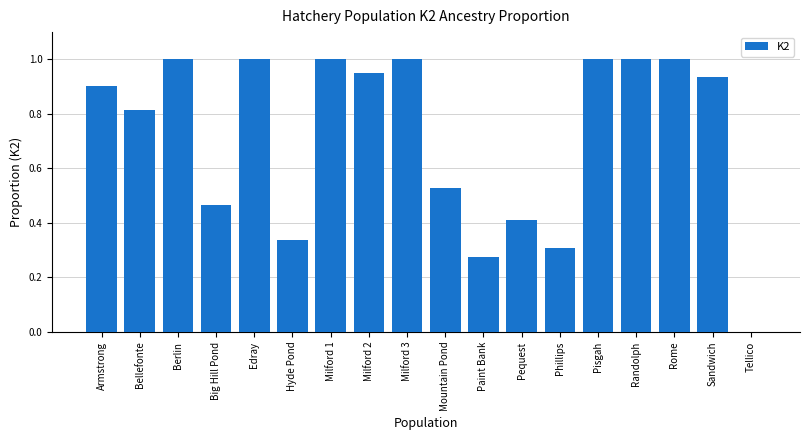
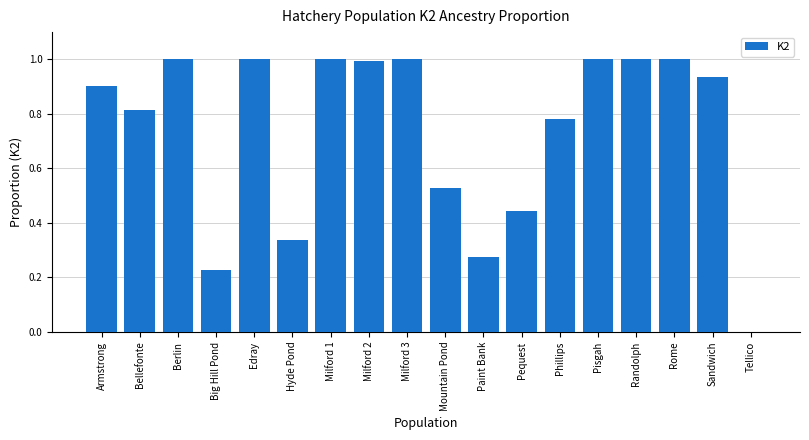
  {
    "Armstrong": 0.90,
    "Bellefonte": 0.81,
    "Berlin": 1.00,
-   "Big Hill Pond": 0.46,
+   "Big Hill Pond": 0.23,
    "Edray": 1.00,
    "Hyde Pond": 0.34,
    "Milford 1": 1.00,
-   "Milford 2": 0.95,
+   "Milford 2": 0.99,
    "Milford 3": 1.00,
    "Mountain Pond": 0.53,
    "Paint Bank": 0.27,
-   "Pequest": 0.41,
-   "Phillips": 0.31,
+   "Pequest": 0.44,
+   "Phillips": 0.78,
    "Pisgah": 1.00,
    "Randolph": 1.00,
    "Rome": 1.00,
    "Sandwich": 0.93,
    "Tellico": 0.00
  }
